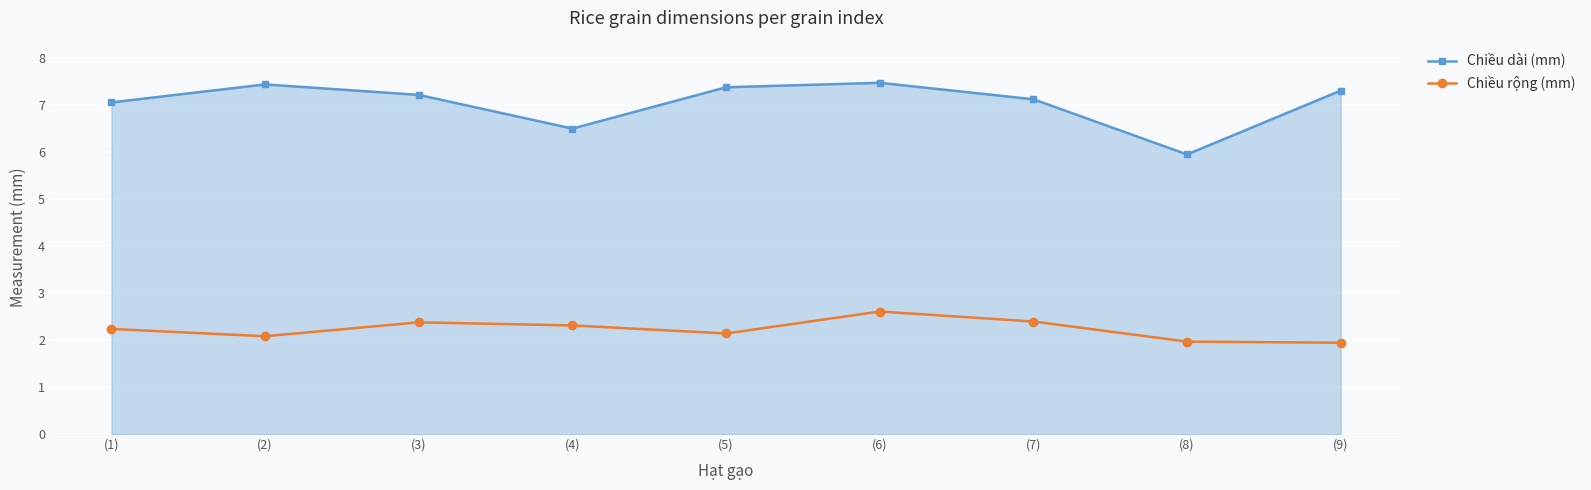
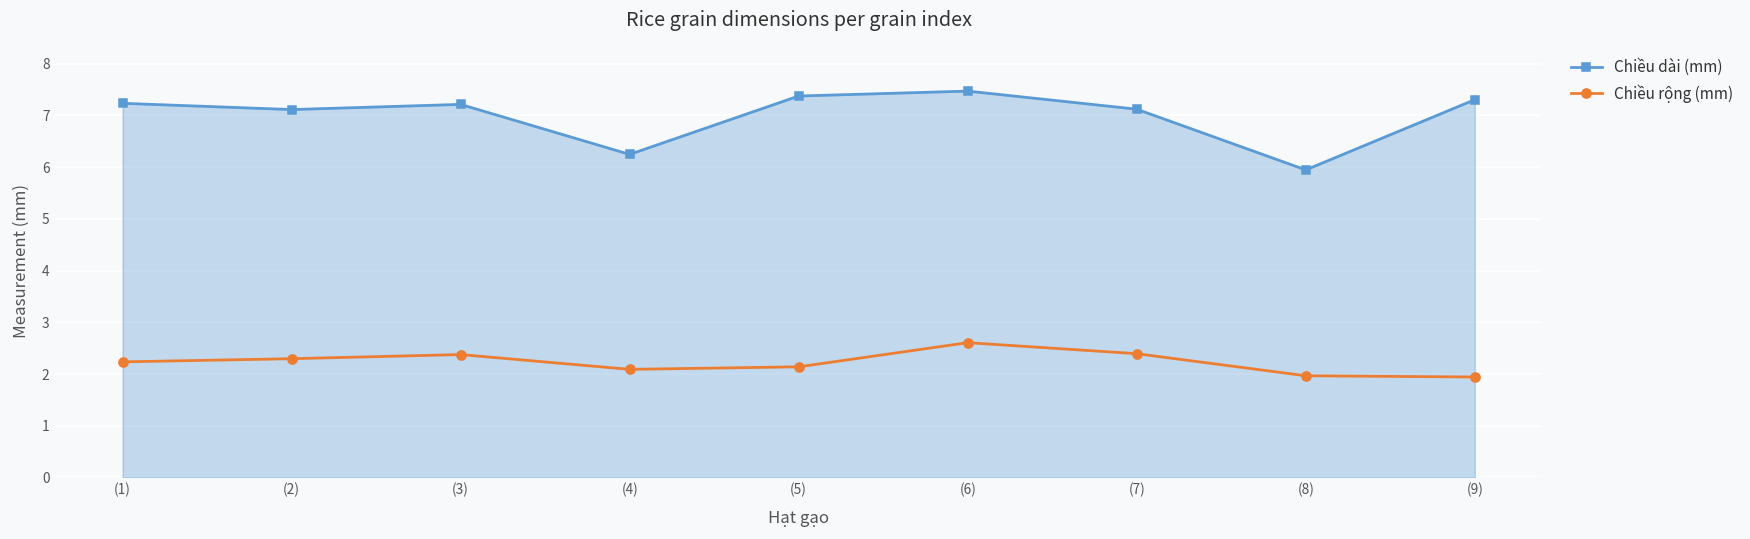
  {
    "Chiều dài (mm)": {
-     "(1)": 7.1,
-     "(2)": 7.4,
+     "(1)": 7.2,
+     "(2)": 7.1,
      "(3)": 7.2,
-     "(4)": 6.5,
+     "(4)": 6.2,
      "(5)": 7.4,
      "(6)": 7.5,
      "(7)": 7.1,
      "(8)": 5.9,
      "(9)": 7.3
    },
    "Chiều rộng (mm)": {
      "(1)": 2.2,
-     "(2)": 2.1,
+     "(2)": 2.3,
      "(3)": 2.4,
-     "(4)": 2.3,
+     "(4)": 2.1,
      "(5)": 2.1,
      "(6)": 2.6,
      "(7)": 2.4,
      "(8)": 2.0,
      "(9)": 1.9
    }
  }
